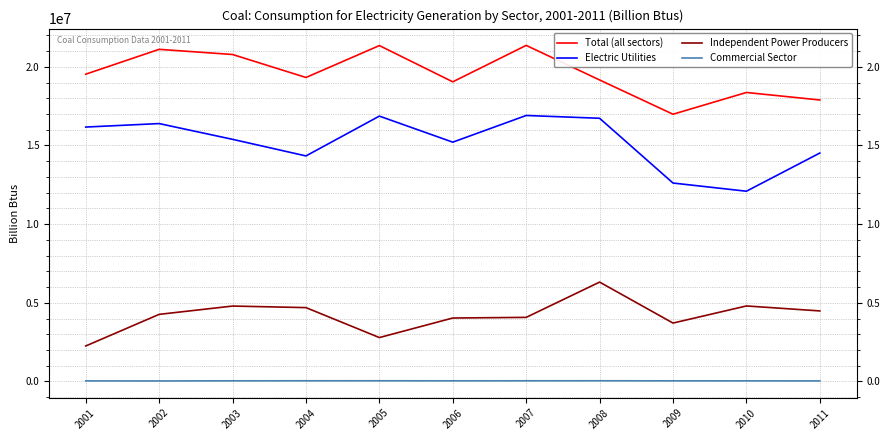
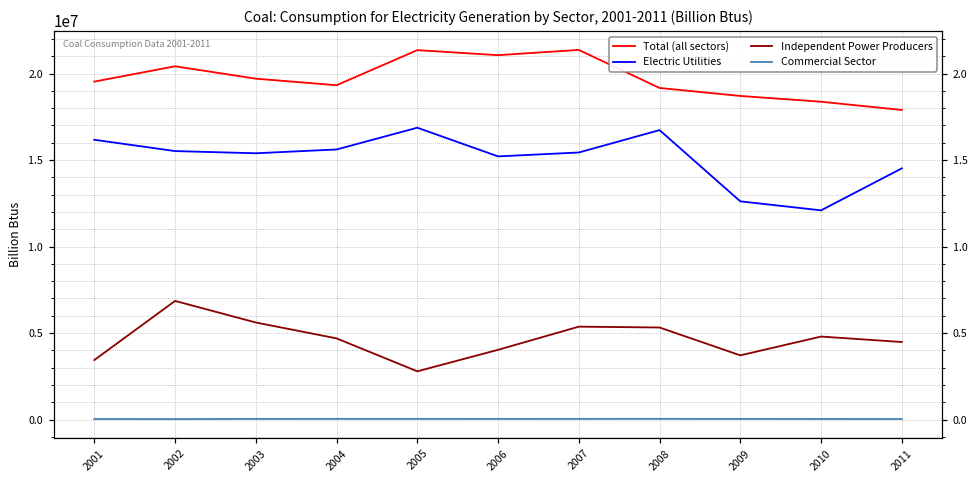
  {
    "Total (all sectors)": {
      "2001": 19500000,
-     "2002": 21100000,
-     "2003": 20800000,
+     "2002": 20400000,
+     "2003": 19700000,
      "2004": 19300000,
      "2005": 21400000,
-     "2006": 19000000,
+     "2006": 21100000,
      "2007": 21400000,
      "2008": 19200000,
-     "2009": 17000000,
+     "2009": 18700000,
      "2010": 18400000,
      "2011": 17900000
    },
    "Electric Utilities": {
      "2001": 16200000,
-     "2002": 16400000,
+     "2002": 15500000,
      "2003": 15400000,
-     "2004": 14300000,
+     "2004": 15600000,
      "2005": 16900000,
      "2006": 15200000,
-     "2007": 16900000,
+     "2007": 15400000,
      "2008": 16700000,
      "2009": 12600000,
      "2010": 12100000,
      "2011": 14500000
    },
    "Independent Power Producers": {
-     "2001": 2300000,
-     "2002": 4300000,
-     "2003": 4800000,
+     "2001": 3400000,
+     "2002": 6900000,
+     "2003": 5600000,
      "2004": 4700000,
      "2005": 2800000,
      "2006": 4000000,
-     "2007": 4100000,
-     "2008": 6300000,
+     "2007": 5400000,
+     "2008": 5300000,
      "2009": 3700000,
      "2010": 4800000,
      "2011": 4500000
    },
    "Commercial Sector": {
      "2001": 0,
      "2002": 0,
      "2003": 0,
      "2004": 0,
      "2005": 0,
      "2006": 0,
      "2007": 0,
      "2008": 0,
      "2009": 0,
      "2010": 0,
      "2011": 0
    }
  }
